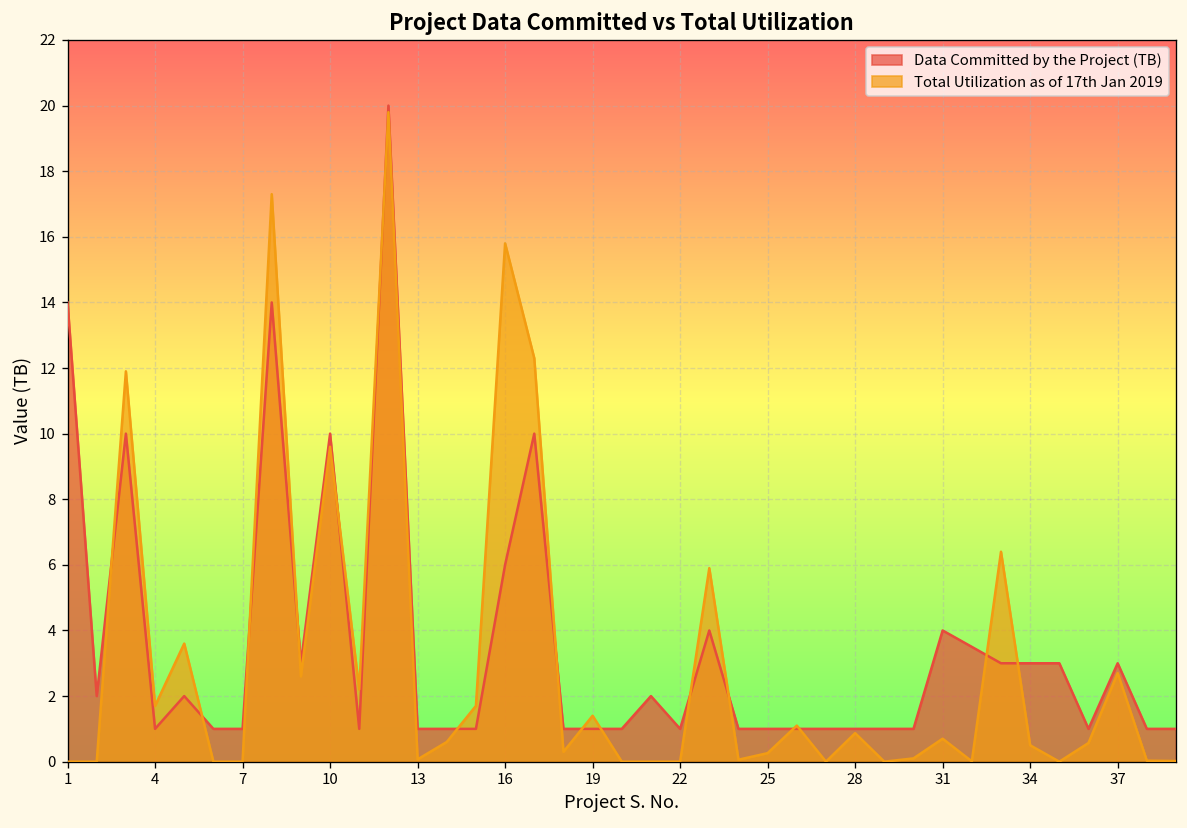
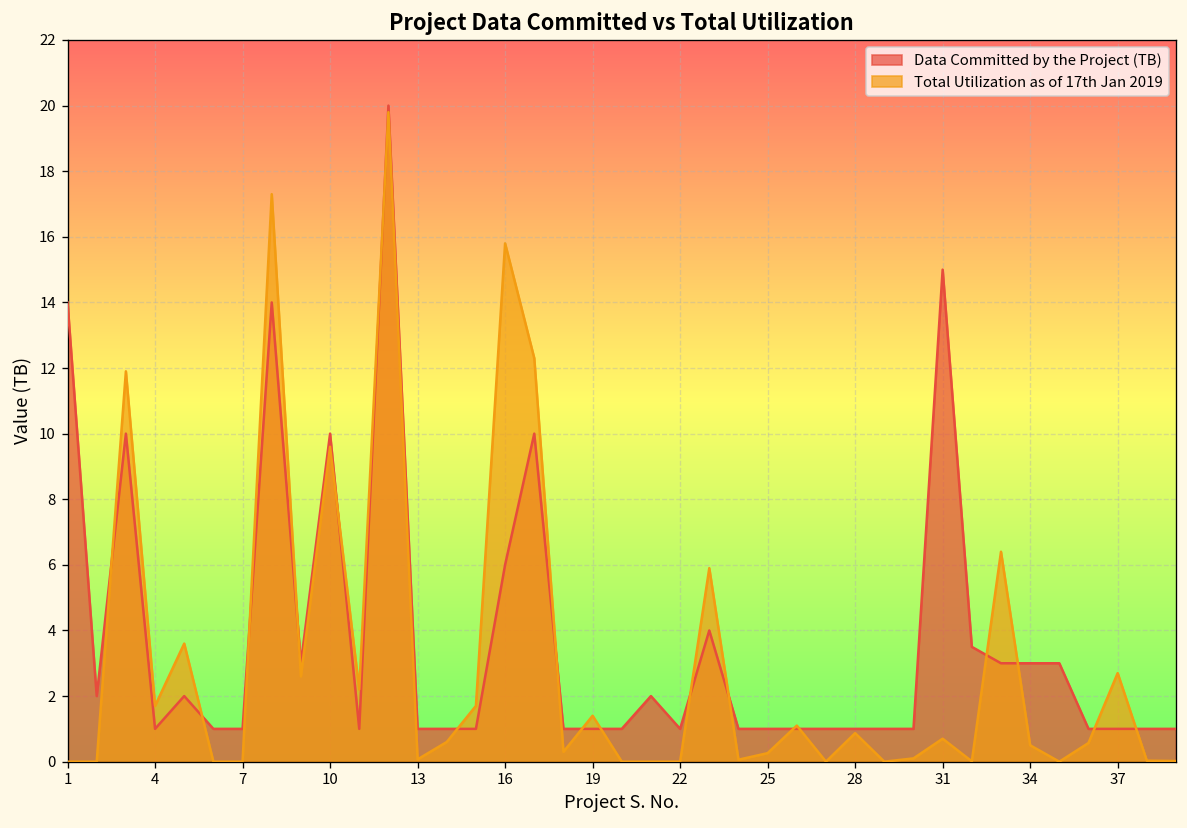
  {
    "Data Committed by the Project (TB)": {
      "1": 14,
      "4": 1,
      "7": 1,
      "10": 10,
      "13": 1,
      "16": 6,
      "19": 1,
      "22": 1,
      "25": 1,
      "28": 1,
-     "31": 4,
+     "31": 15,
      "34": 3,
-     "37": 3
+     "37": 1
    },
    "Total Utilization as of 17th Jan 2019": {
      "1": 0,
      "4": 1.7,
      "7": 0,
      "10": 9.6,
      "13": 0,
      "16": 15.8,
      "19": 1.4,
      "22": 0,
      "25": 0.3,
      "28": 0.9,
      "31": 0.7,
      "34": 0.5,
      "37": 2.7
    }
  }
